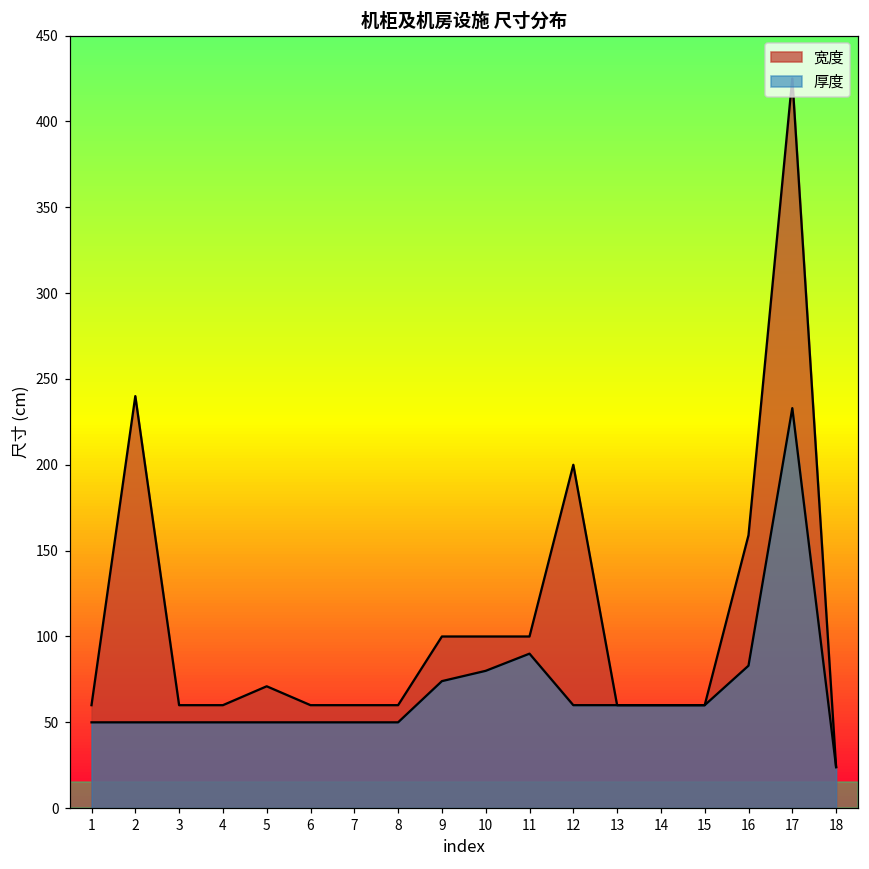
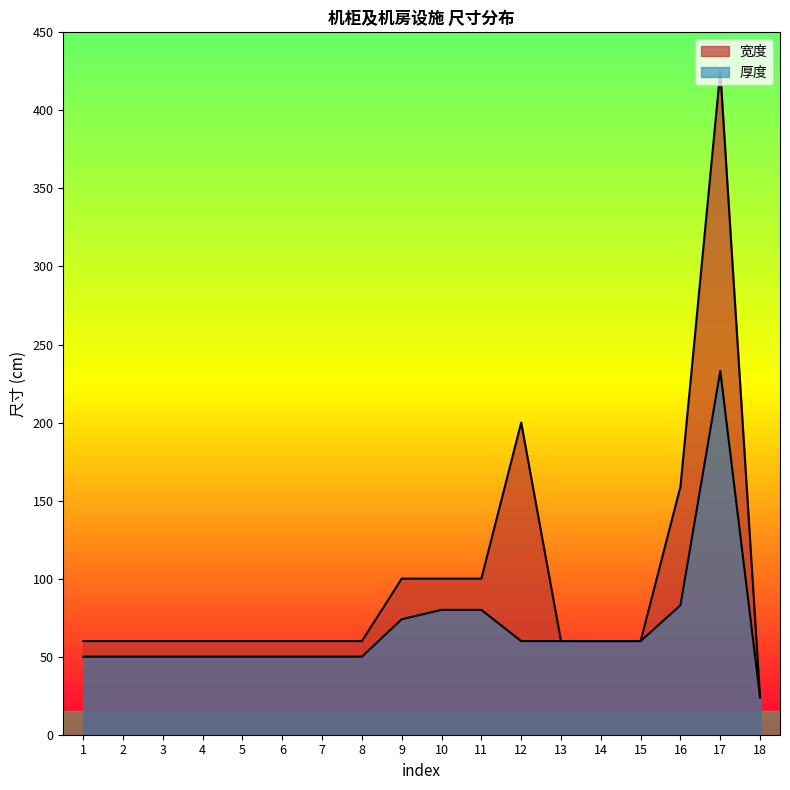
  {
    "宽度": {
      "1": 60,
-     "2": 240,
+     "2": 60,
      "3": 60,
      "4": 60,
-     "5": 71,
+     "5": 60,
      "6": 60,
      "7": 60,
      "8": 60,
      "9": 100,
      "10": 100,
      "11": 100,
      "12": 200,
      "16": 159
    },
    "厚度": {
      "1": 50,
      "2": 50,
      "3": 50,
      "4": 50,
      "5": 50,
      "6": 50,
      "7": 50,
      "8": 50,
      "9": 74,
      "10": 80,
-     "11": 90,
+     "11": 80,
      "12": 60,
      "16": 83,
      "17": 233
    }
  }
